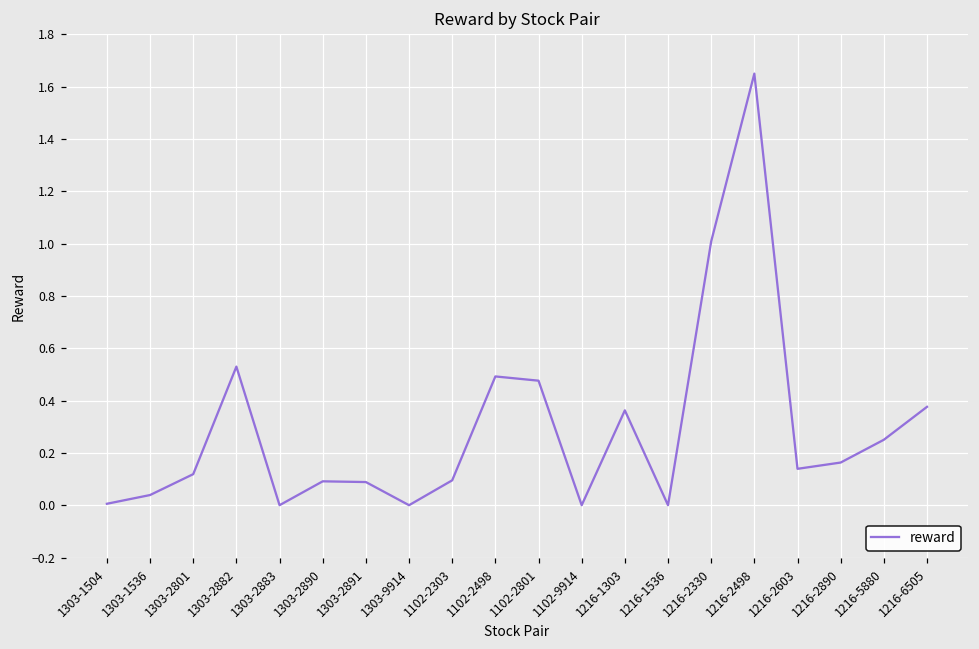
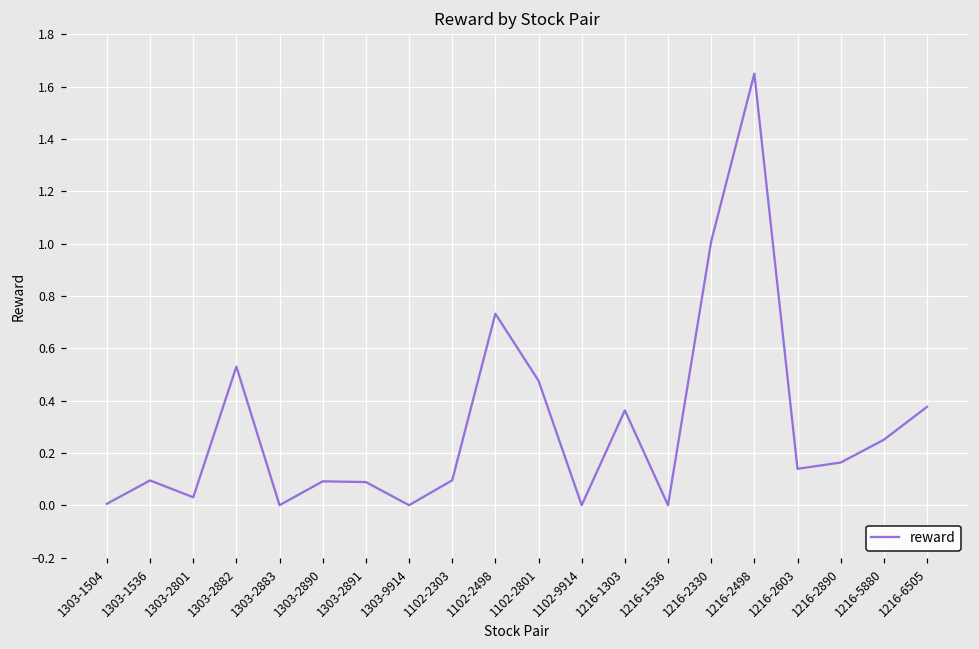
  {
    "1303-1504": 0.01,
-   "1303-1536": 0.04,
-   "1303-2801": 0.12,
+   "1303-1536": 0.09,
+   "1303-2801": 0.03,
    "1303-2882": 0.53,
    "1303-2883": 0.00,
    "1303-2890": 0.09,
    "1303-2891": 0.09,
    "1303-9914": 0.00,
    "1102-2303": 0.10,
-   "1102-2498": 0.49,
+   "1102-2498": 0.73,
    "1102-2801": 0.48,
    "1102-9914": 0.00,
    "1216-1303": 0.36,
    "1216-1536": 0.00,
    "1216-2330": 1.01,
    "1216-2498": 1.65,
    "1216-2603": 0.14,
    "1216-2890": 0.16,
    "1216-5880": 0.25,
    "1216-6505": 0.38
  }
